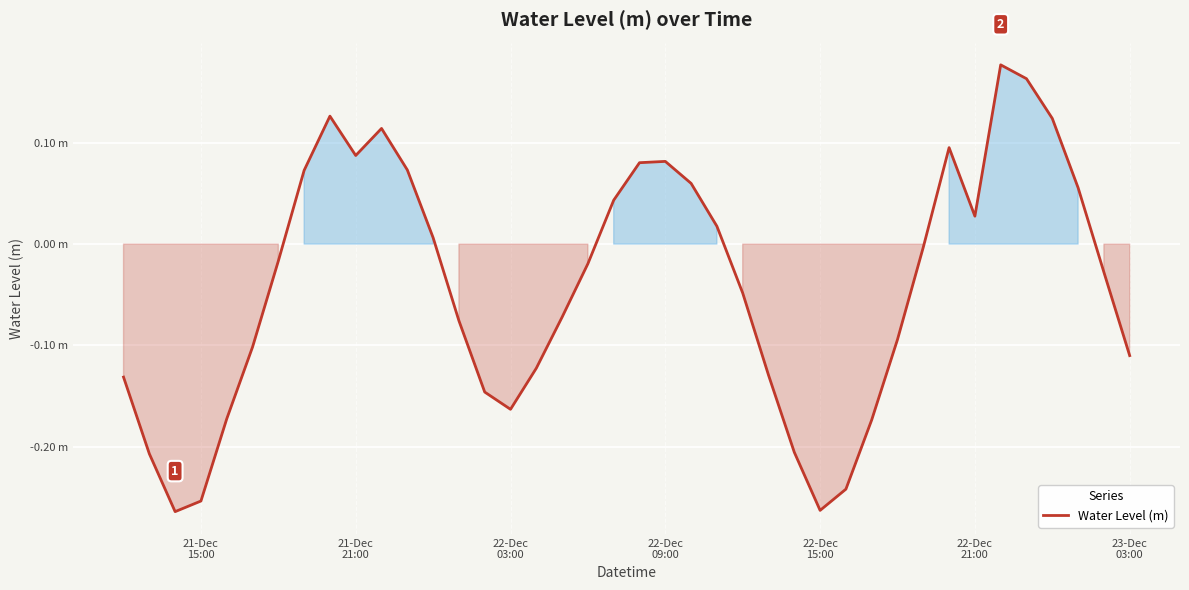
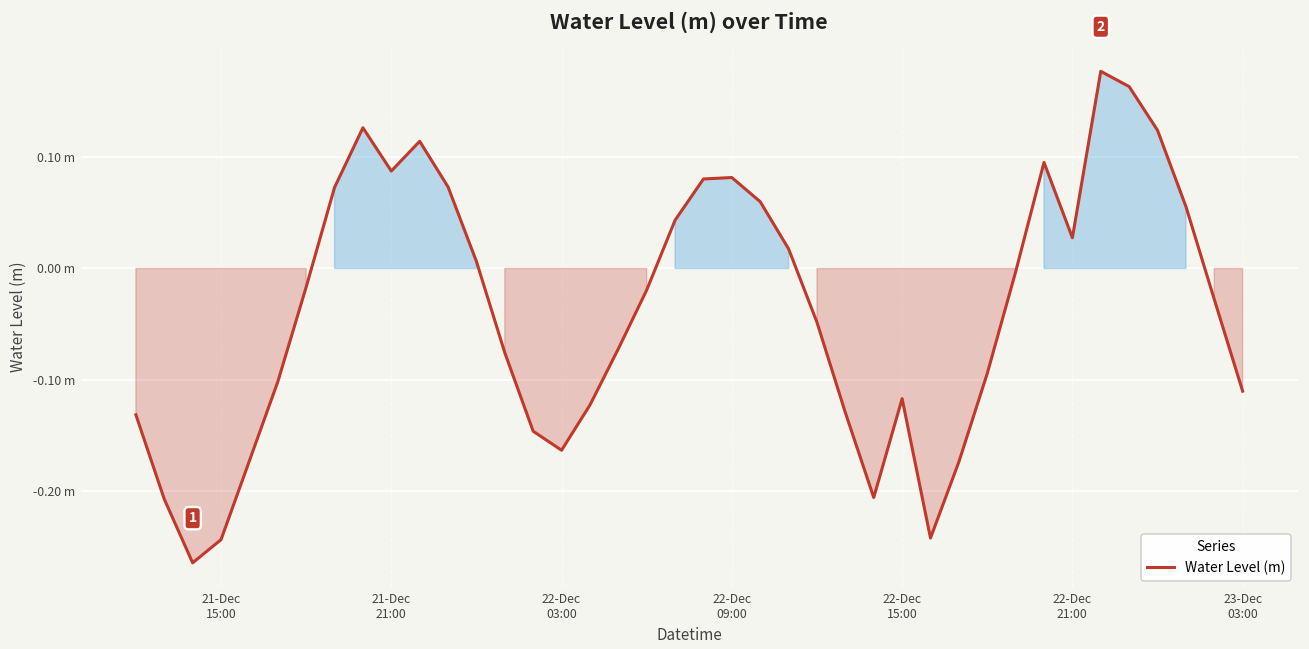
  {
-   "21-Dec 15:00": "-0.254 m",
+   "21-Dec 15:00": "-0.243 m",
    "21-Dec 21:00": "0.087 m",
    "22-Dec 03:00": "-0.163 m",
    "22-Dec 09:00": "0.082 m",
-   "22-Dec 15:00": "-0.263 m",
+   "22-Dec 15:00": "-0.117 m",
    "22-Dec 21:00": "0.028 m",
    "23-Dec 03:00": "-0.110 m"
  }
